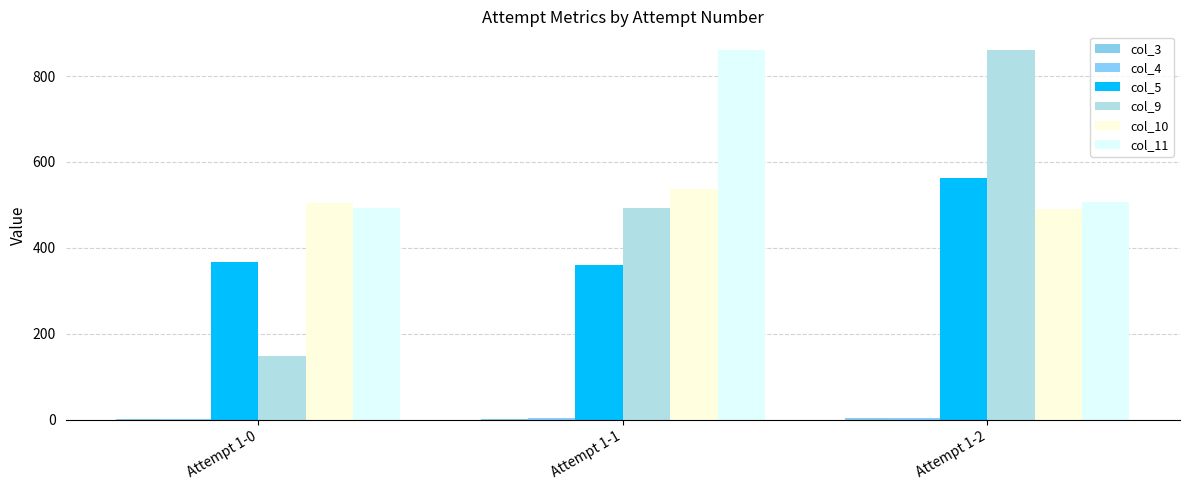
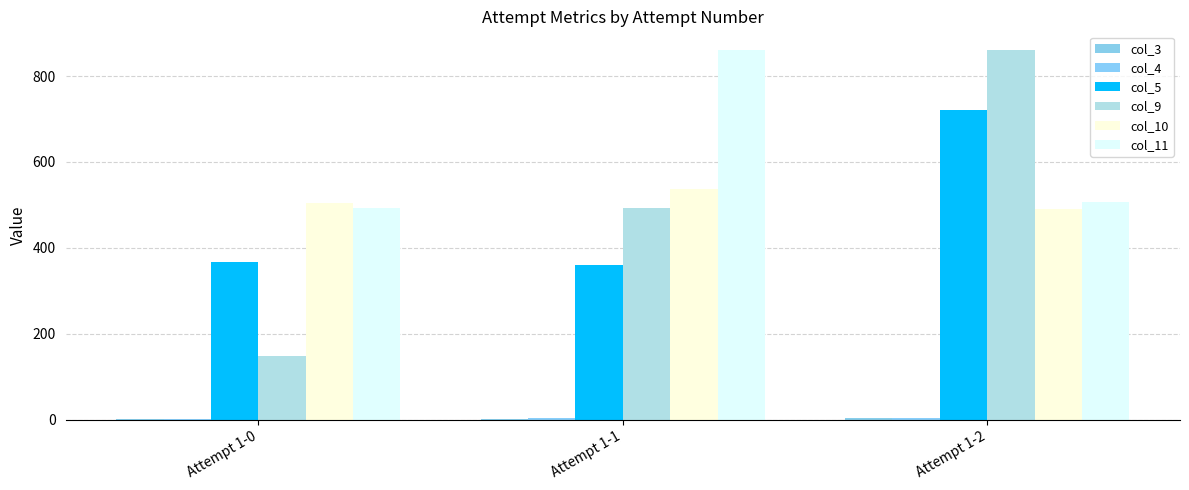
  {
    "col_5": {
      "Attempt 1-0": 370,
      "Attempt 1-1": 360,
-     "Attempt 1-2": 560
+     "Attempt 1-2": 720
    }
  }
